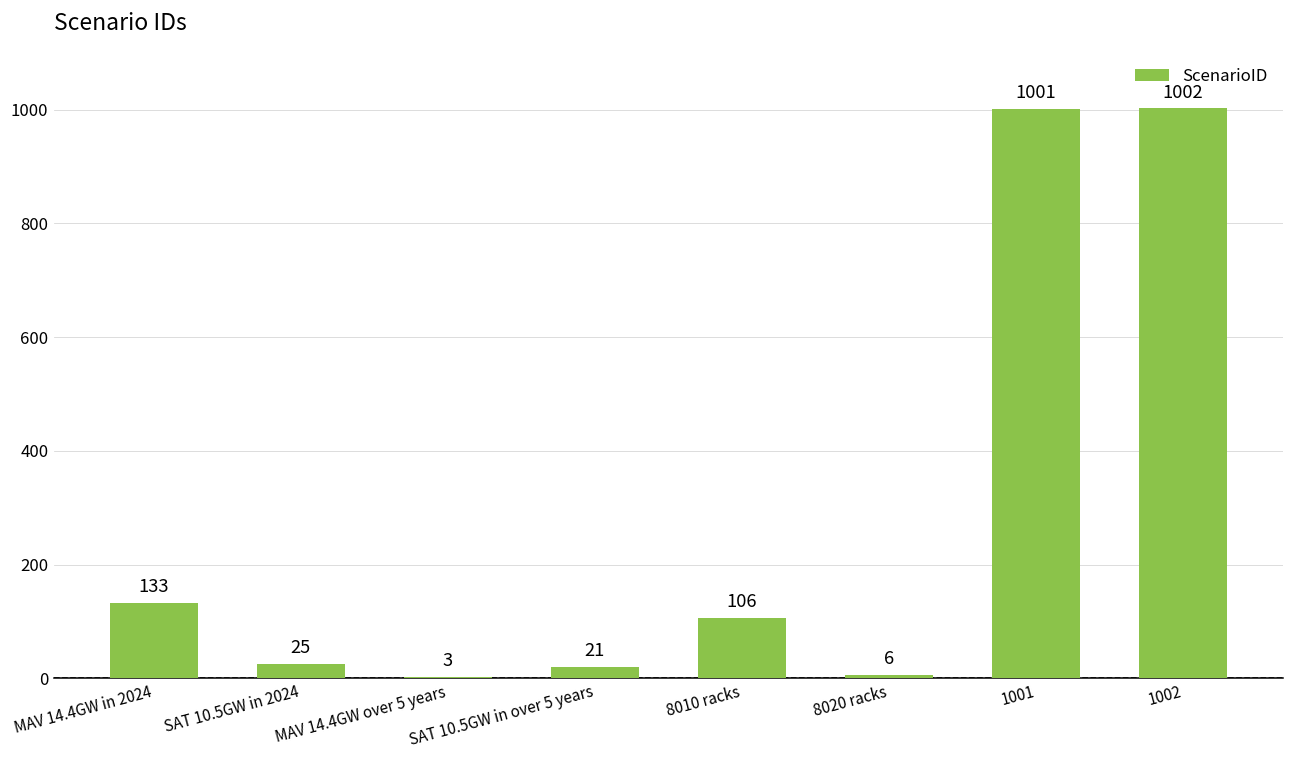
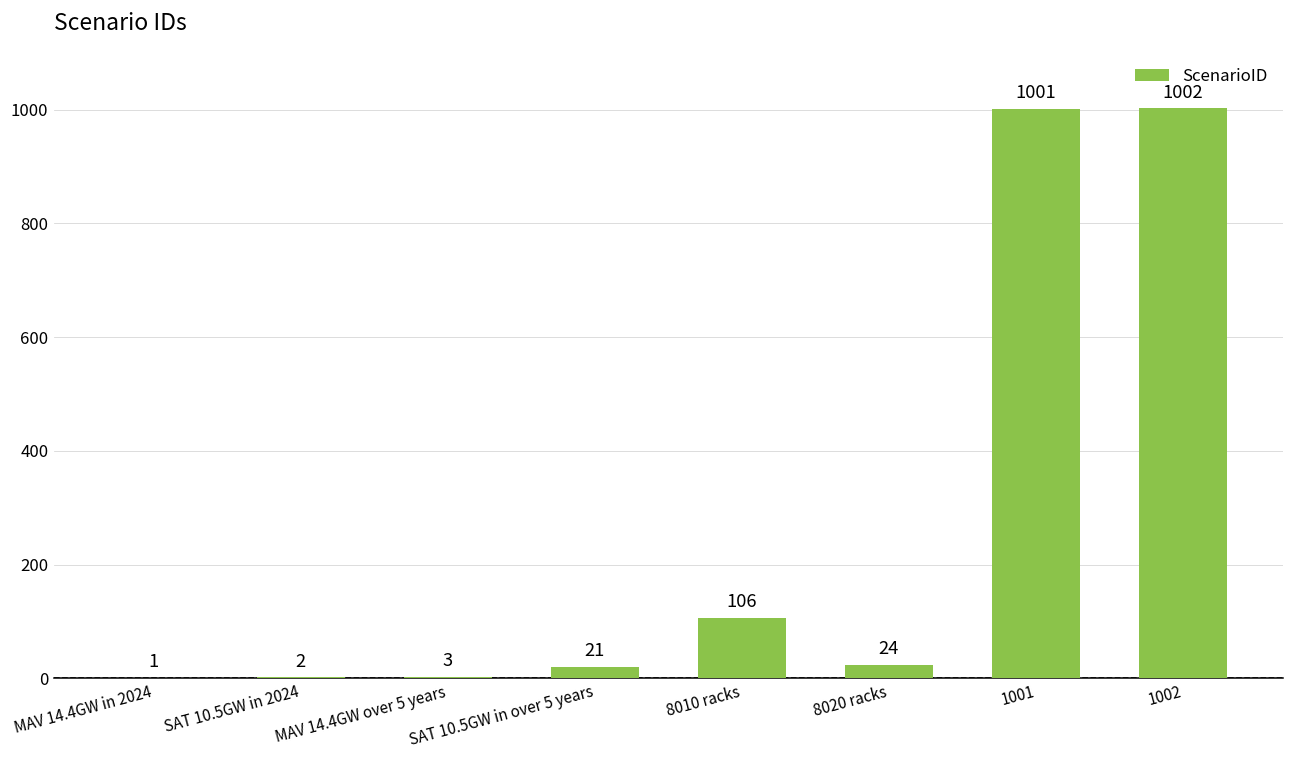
  {
-   "MAV 14.4GW in 2024": 133,
-   "SAT 10.5GW in 2024": 25,
+   "MAV 14.4GW in 2024": 1,
+   "SAT 10.5GW in 2024": 2,
    "MAV 14.4GW over 5 years": 3,
    "SAT 10.5GW in over 5 years": 21,
    "8010 racks": 106,
-   "8020 racks": 6,
+   "8020 racks": 24,
    "1001": 1001,
    "1002": 1002
  }
